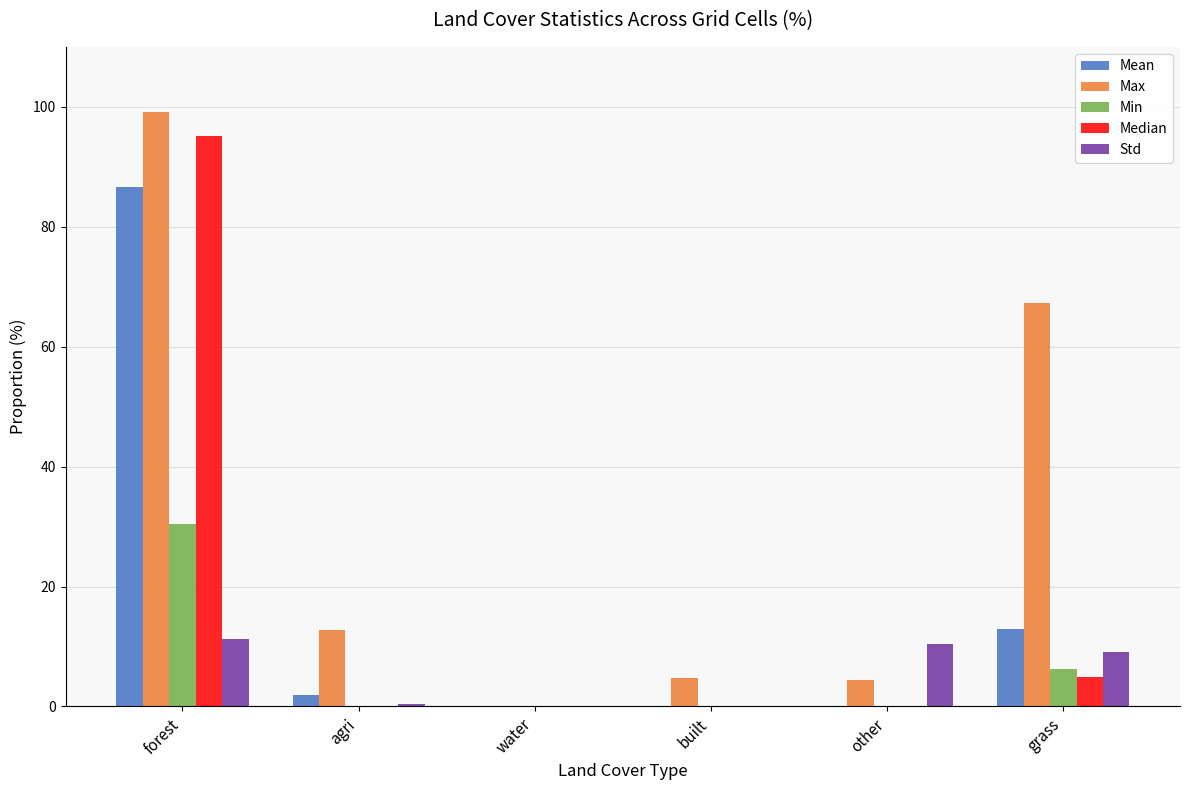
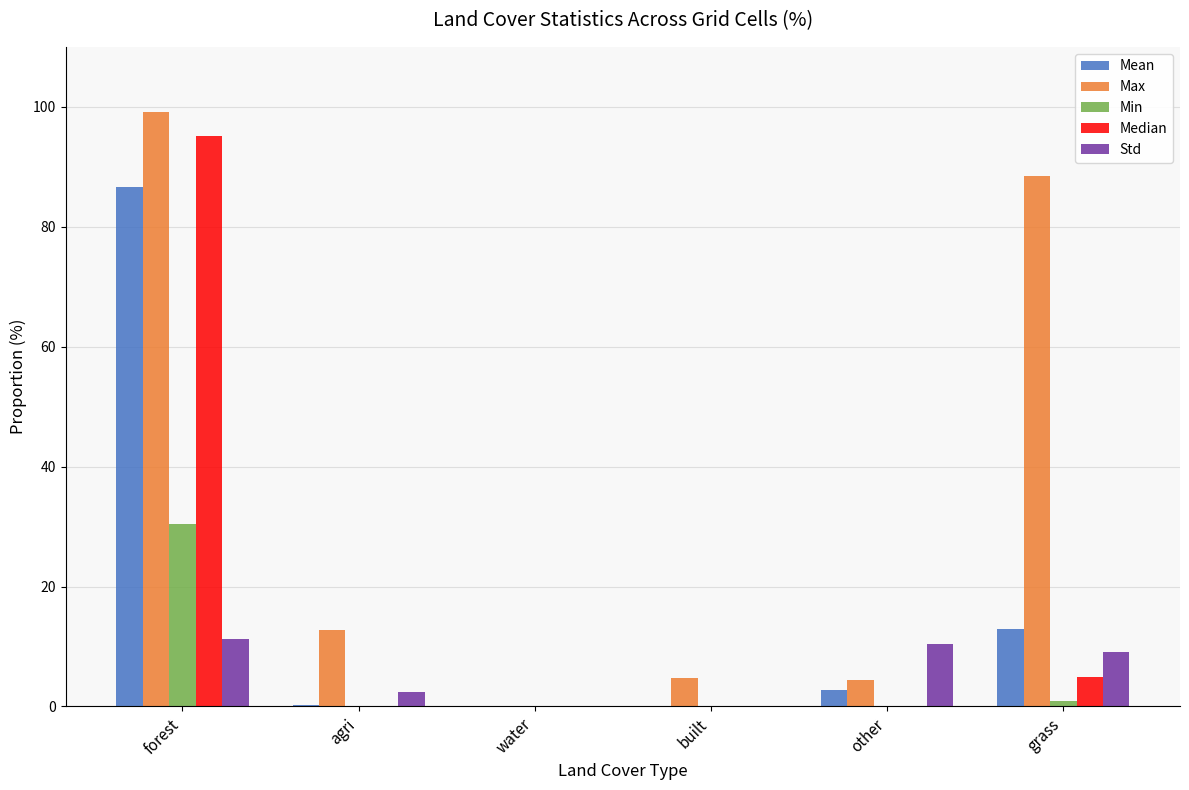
  {
    "Mean": {
      "forest": 87,
-     "agri": 2,
+     "agri": 0,
      "water": 0,
-     "other": 0,
+     "other": 3,
      "grass": 13
    },
    "Max": {
      "forest": 99,
      "agri": 13,
      "water": 0,
      "built": 5,
      "other": 4,
-     "grass": 67
+     "grass": 88
    },
    "Min": {
      "forest": 30,
      "agri": 0,
      "water": 0,
      "built": 0,
      "other": 0,
-     "grass": 6
+     "grass": 1
    },
    "Median": {
      "forest": 95,
      "agri": 0,
      "water": 0,
      "built": 0,
      "other": 0,
      "grass": 5
    },
    "Std": {
      "forest": 11,
-     "agri": 0,
+     "agri": 2,
      "water": 0,
      "other": 10,
      "grass": 9
    }
  }
